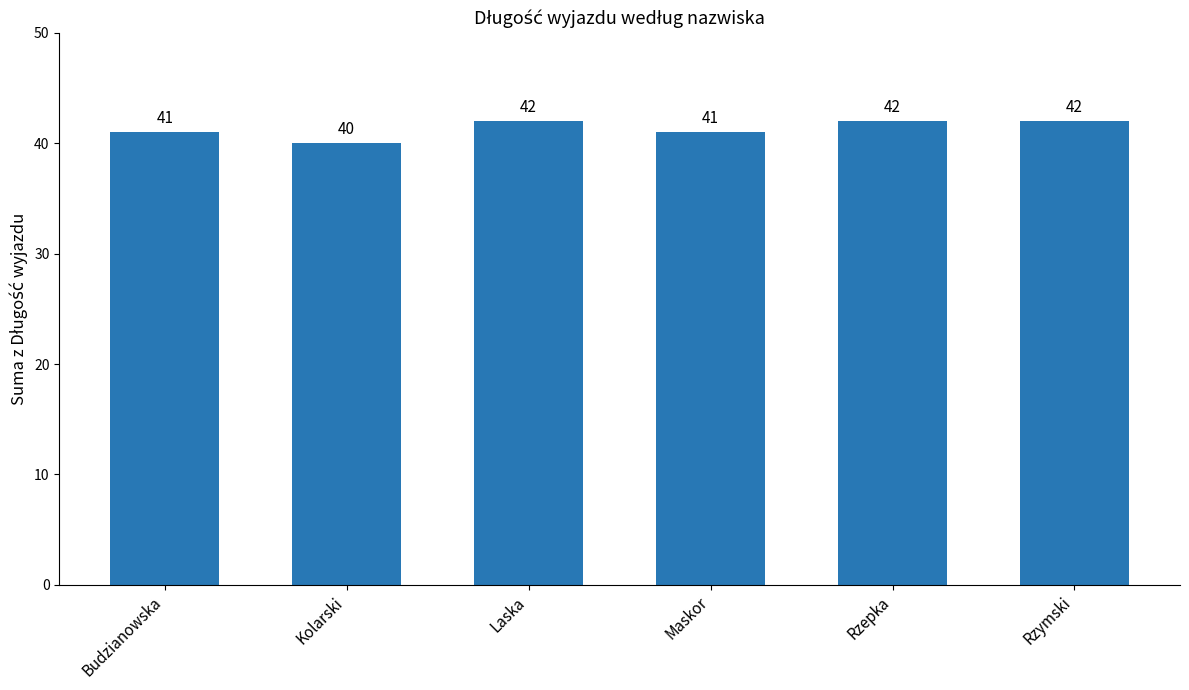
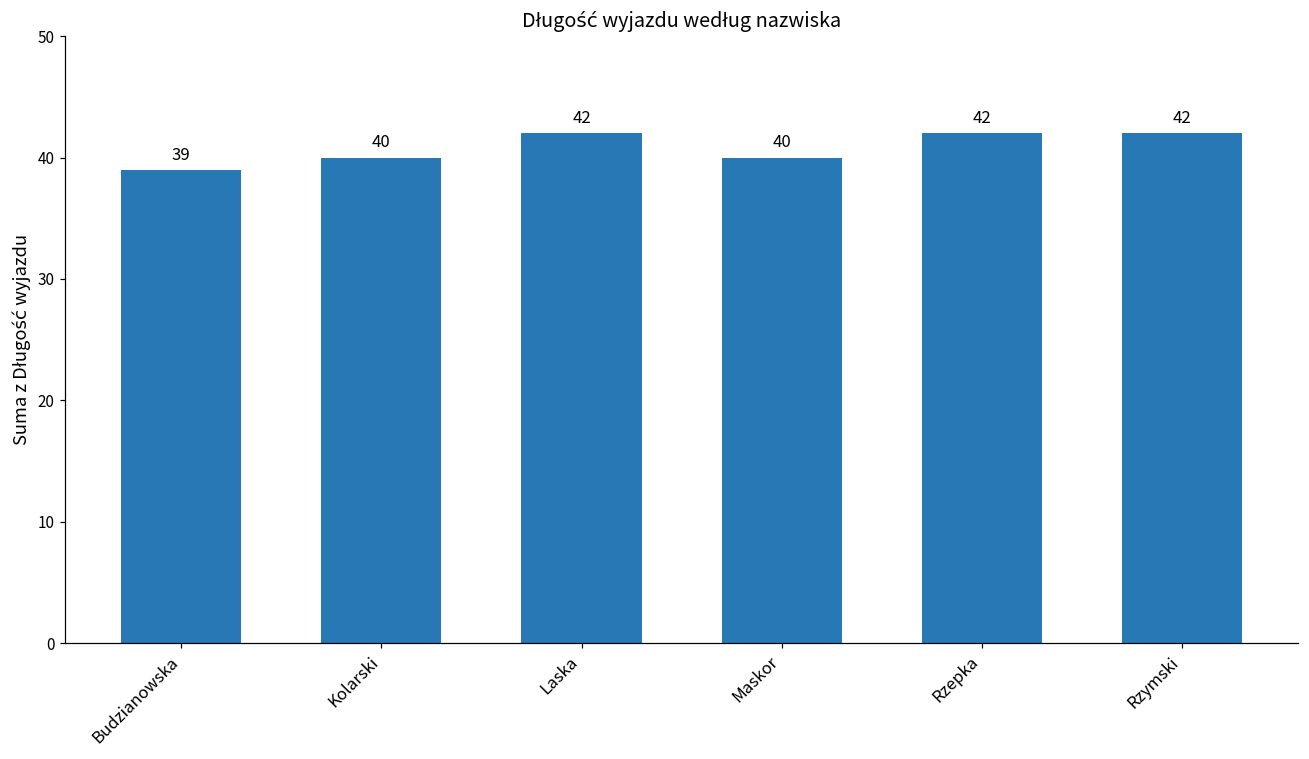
  {
-   "Budzianowska": 41,
+   "Budzianowska": 39,
    "Kolarski": 40,
    "Laska": 42,
-   "Maskor": 41,
+   "Maskor": 40,
    "Rzepka": 42,
    "Rzymski": 42
  }
